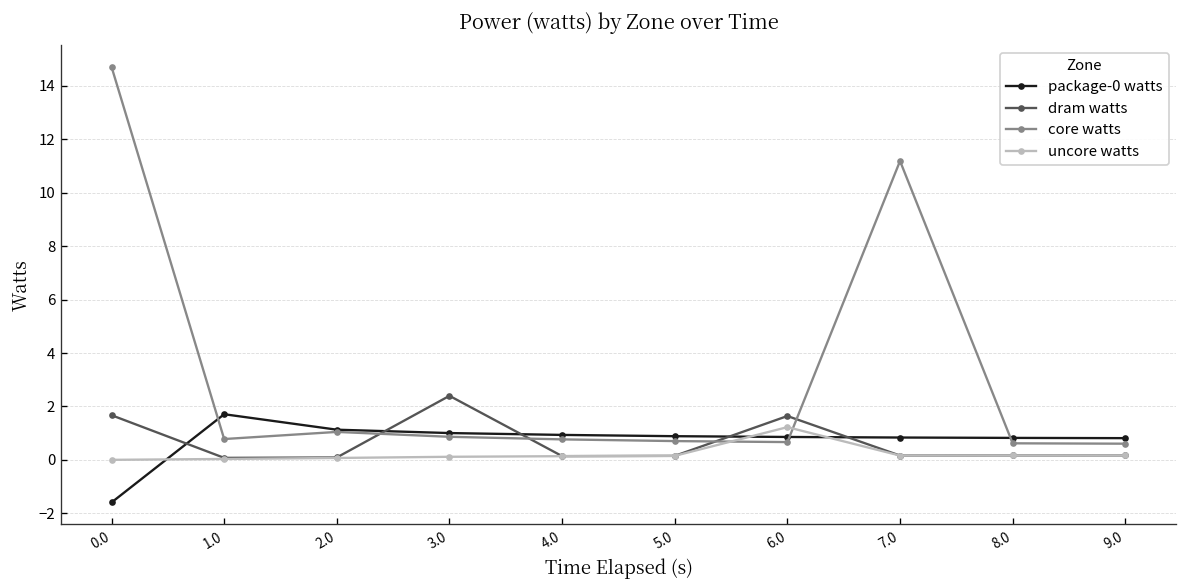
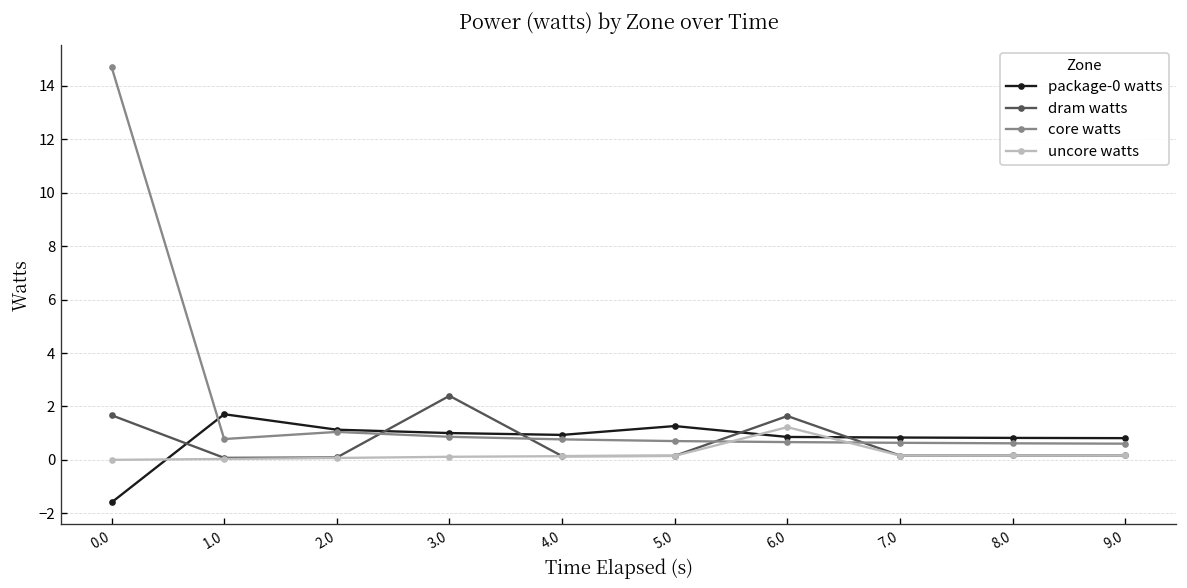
  {
    "package-0 watts": {
      "0.0": -1.6,
      "1.0": 1.7,
      "3.0": 1.0,
      "4.0": 0.9,
-     "5.0": 0.9,
+     "5.0": 1.3,
      "6.0": 0.9,
      "7.0": 0.8,
      "8.0": 0.8,
      "9.0": 0.8
    },
    "dram watts": {
      "0.0": 1.7,
      "3.0": 2.4,
      "6.0": 1.6
    },
    "core watts": {
      "0.0": 14.7,
      "1.0": 0.8,
      "3.0": 0.9,
      "4.0": 0.8,
      "5.0": 0.7,
      "6.0": 0.7,
-     "7.0": 11.2,
+     "7.0": 0.6,
      "8.0": 0.6,
      "9.0": 0.6
    },
    "uncore watts": {
      "0.0": 0.0,
      "3.0": 0.1,
      "6.0": 1.2
    }
  }
